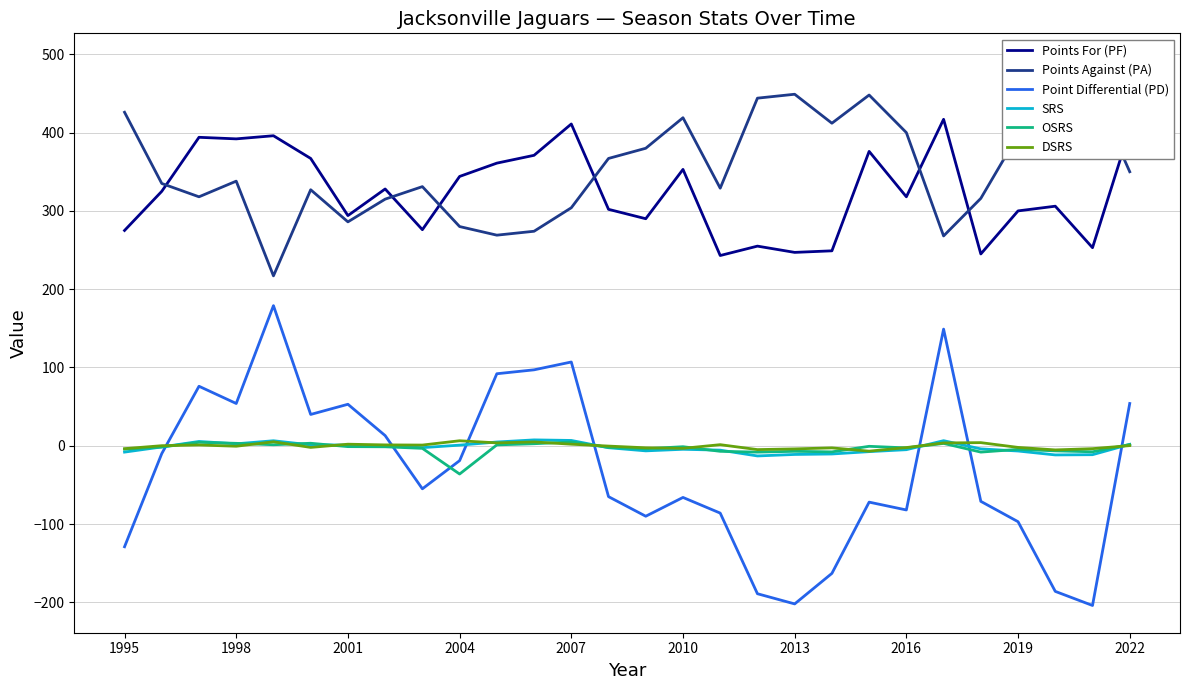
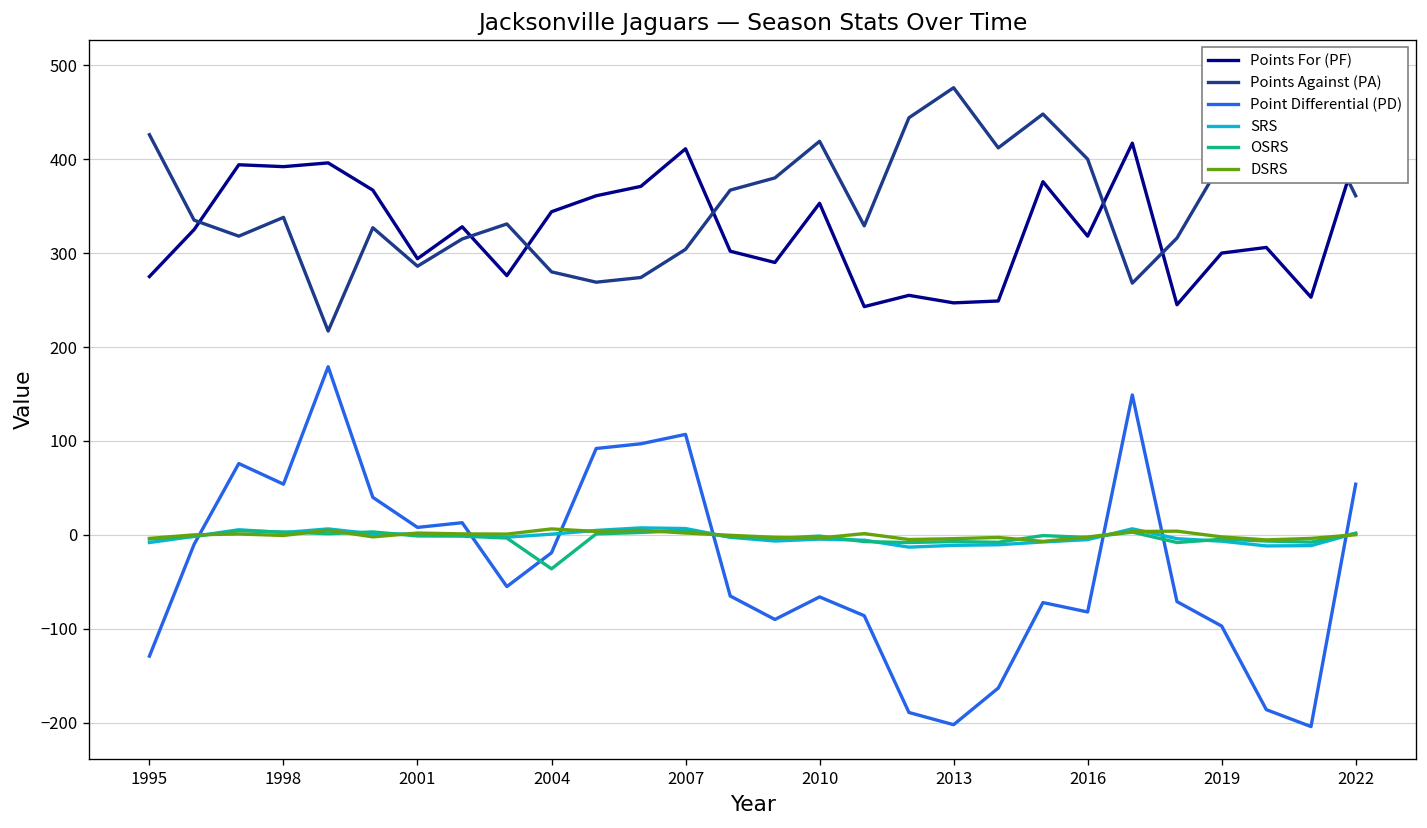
  {
    "Points For (PF)": {
      "1995": 280,
      "1998": 390,
      "2001": 290,
      "2004": 340,
      "2007": 410,
      "2010": 350,
      "2013": 250,
      "2016": 320,
      "2019": 300
    },
    "Points Against (PA)": {
      "1995": 430,
      "1998": 340,
      "2001": 290,
      "2004": 280,
      "2007": 300,
      "2010": 420,
-     "2013": 450,
+     "2013": 480,
      "2016": 400,
-     "2022": 350
+     "2022": 360
    },
    "Point Differential (PD)": {
      "1995": -130,
      "1998": 50,
-     "2001": 50,
+     "2001": 10,
      "2004": -20,
      "2007": 110,
      "2010": -70,
      "2013": -200,
      "2016": -80,
      "2019": -100,
      "2022": 50
    },
    "SRS": {
      "1995": -10,
      "2004": 0,
      "2013": -10
    },
    "OSRS": {
      "2004": -40
    },
    "DSRS": {
      "2004": 10
    }
  }
